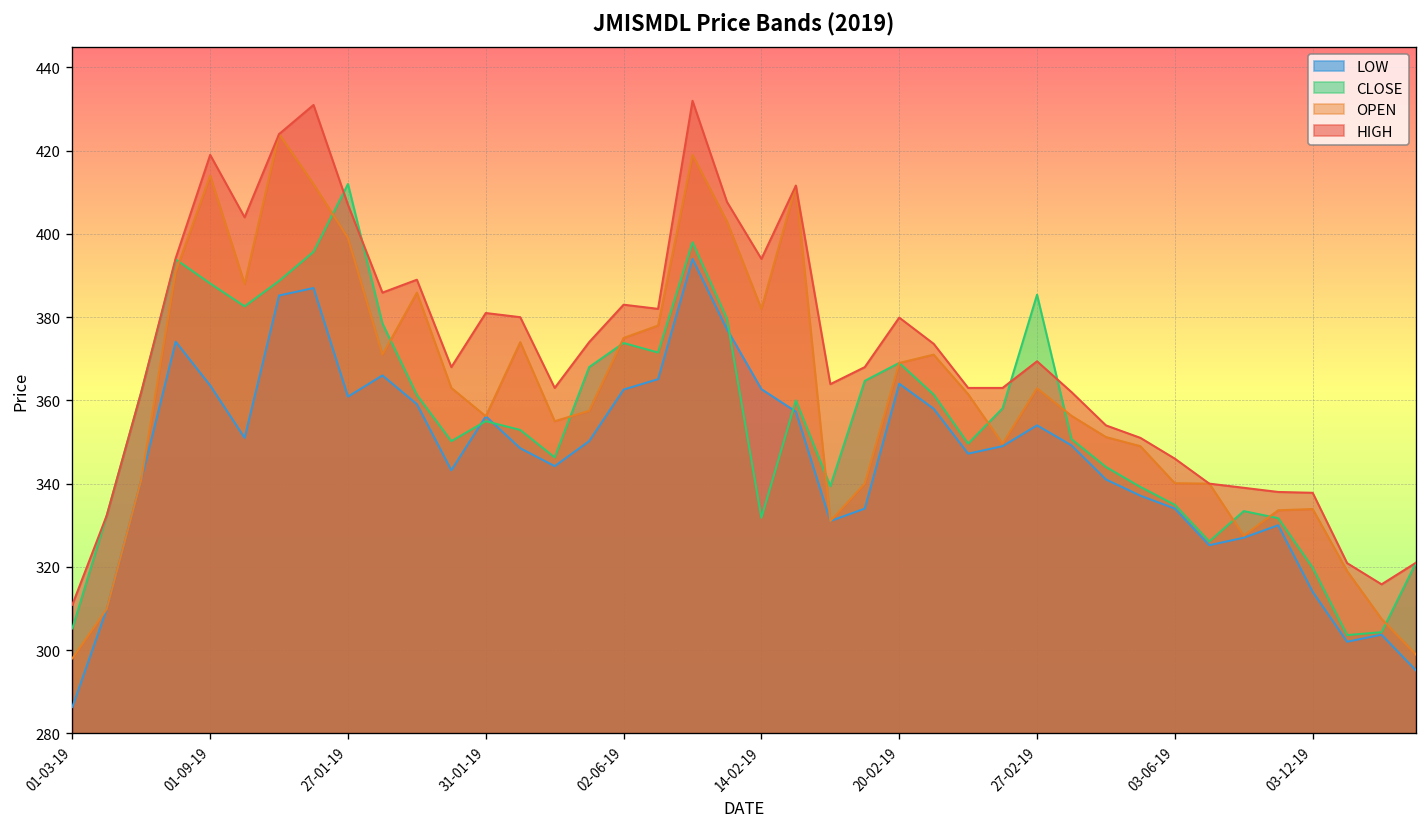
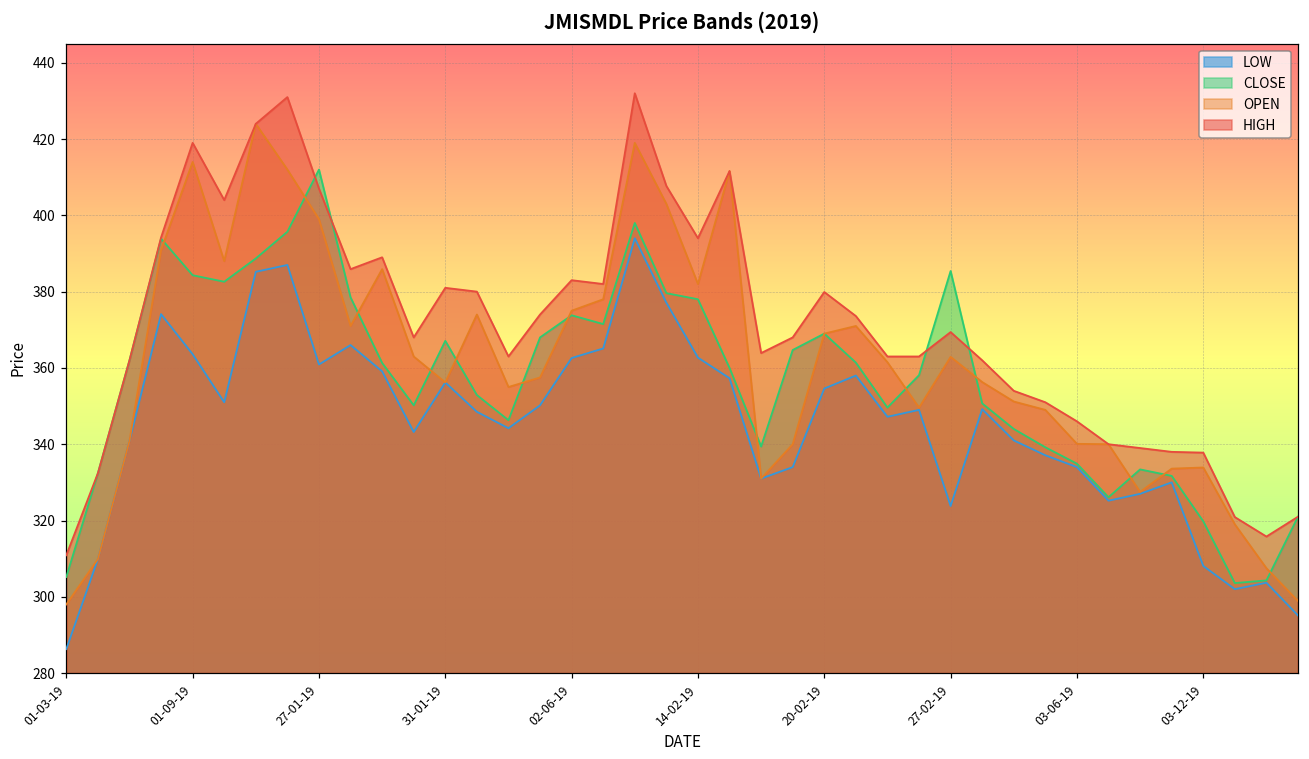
  {
    "LOW": {
      "01-03-19": 286,
      "01-09-19": 364,
      "27-01-19": 361,
      "02-06-19": 363,
      "14-02-19": 363,
-     "20-02-19": 364,
-     "27-02-19": 354,
+     "20-02-19": 355,
+     "27-02-19": 324,
      "03-06-19": 334,
-     "03-12-19": 314
+     "03-12-19": 308
    },
    "CLOSE": {
      "01-03-19": 305,
-     "01-09-19": 388,
+     "01-09-19": 384,
      "27-01-19": 412,
-     "31-01-19": 355,
+     "31-01-19": 367,
      "02-06-19": 374,
-     "14-02-19": 332,
+     "14-02-19": 378,
      "27-02-19": 385,
      "03-06-19": 335,
      "03-12-19": 320
    }
  }
